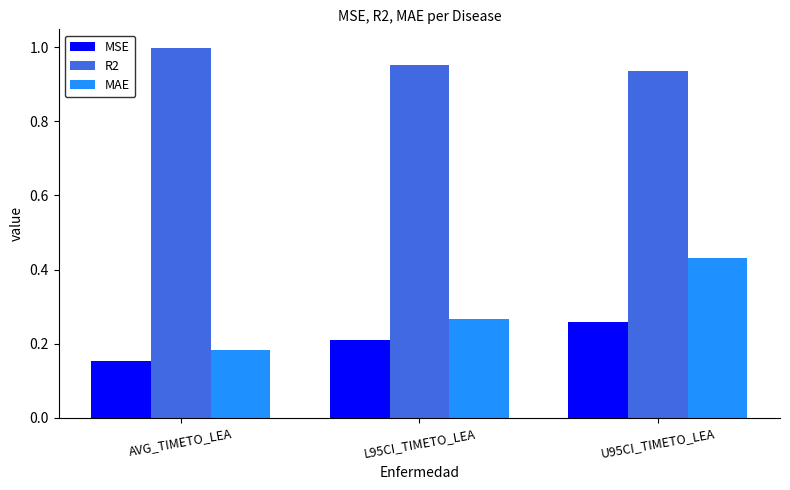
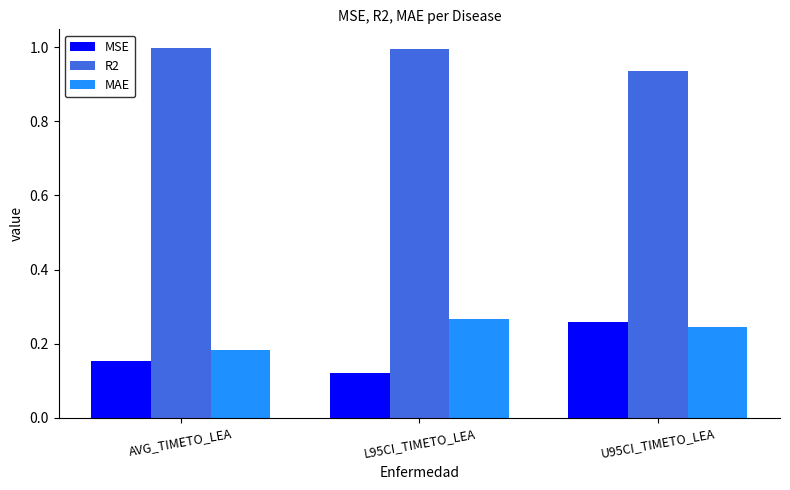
  {
    "MSE": {
      "AVG_TIMETO_LEA": 0.15,
-     "L95CI_TIMETO_LEA": 0.21,
+     "L95CI_TIMETO_LEA": 0.12,
      "U95CI_TIMETO_LEA": 0.26
    },
    "R2": {
      "AVG_TIMETO_LEA": 1.00,
-     "L95CI_TIMETO_LEA": 0.95,
+     "L95CI_TIMETO_LEA": 0.99,
      "U95CI_TIMETO_LEA": 0.94
    },
    "MAE": {
      "AVG_TIMETO_LEA": 0.18,
      "L95CI_TIMETO_LEA": 0.27,
-     "U95CI_TIMETO_LEA": 0.43
+     "U95CI_TIMETO_LEA": 0.24
    }
  }
